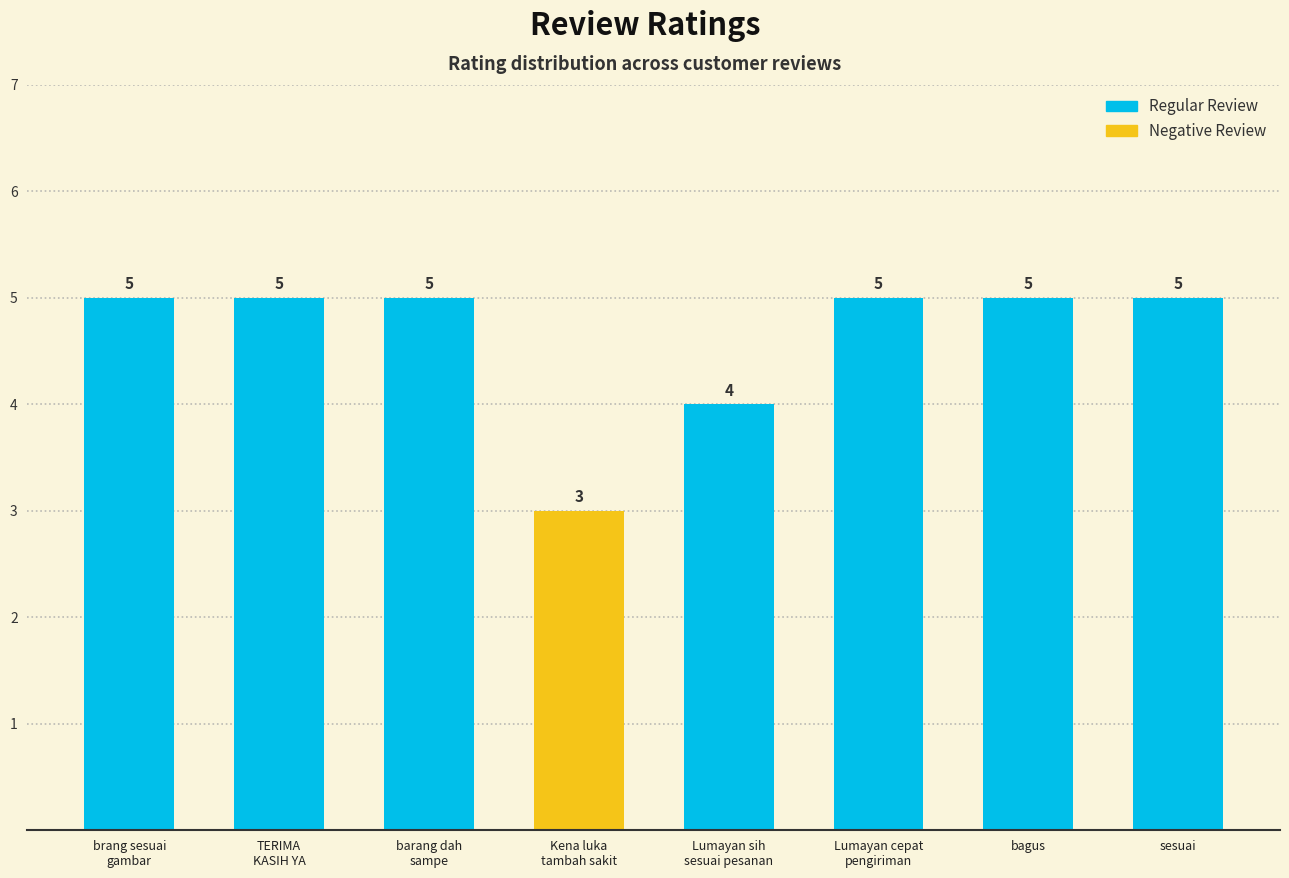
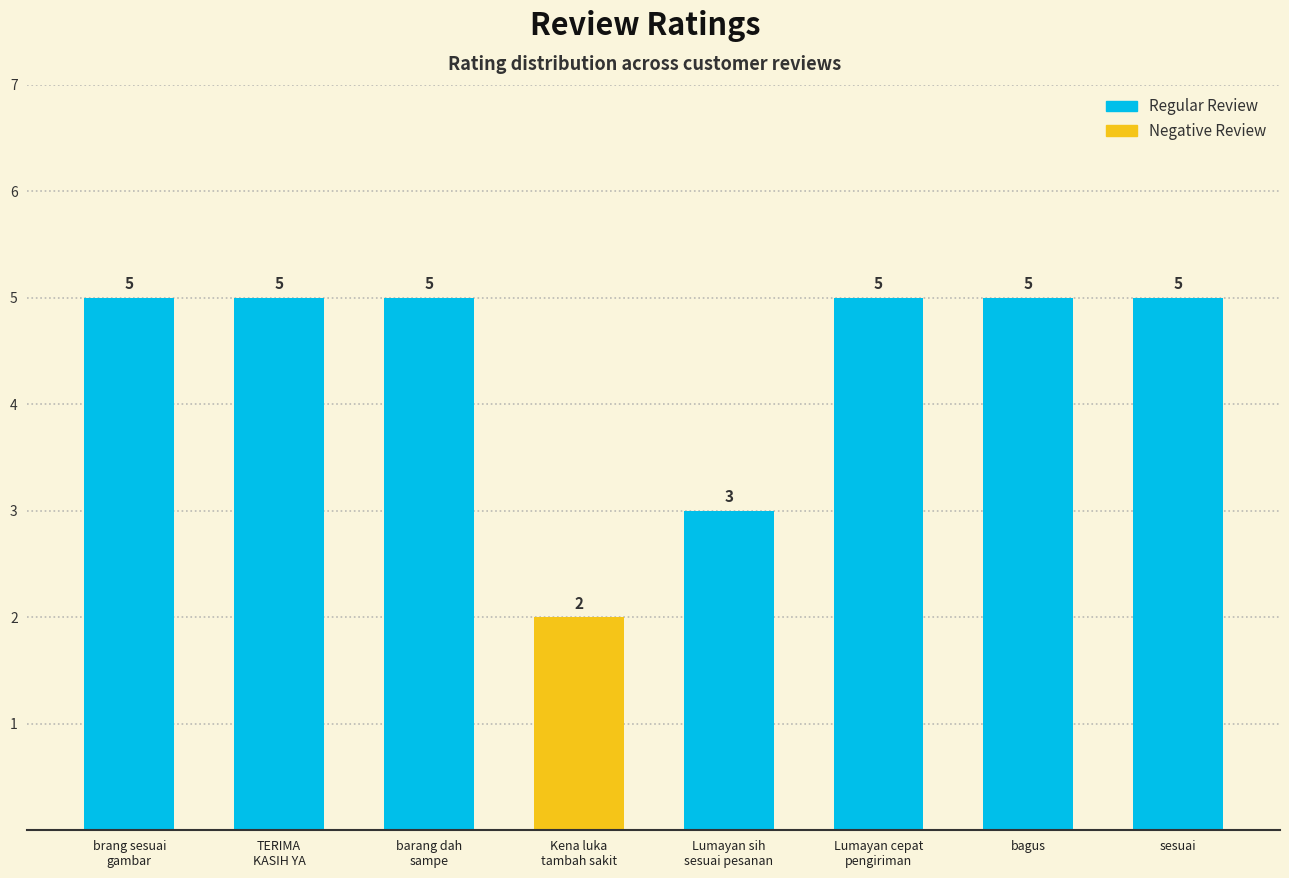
  {
    "brang sesuai gambar": 5,
    "TERIMA KASIH YA": 5,
    "barang dah sampe": 5,
-   "Kena luka tambah sakit": 3,
-   "Lumayan sih sesuai pesanan": 4,
+   "Kena luka tambah sakit": 2,
+   "Lumayan sih sesuai pesanan": 3,
    "Lumayan cepat pengiriman": 5,
    "bagus": 5,
    "sesuai": 5
  }
